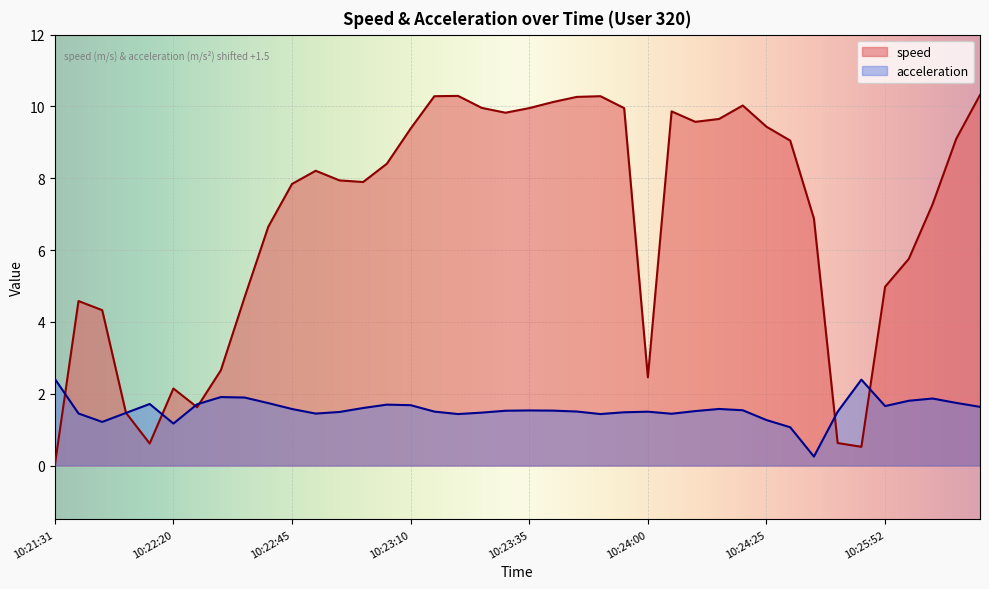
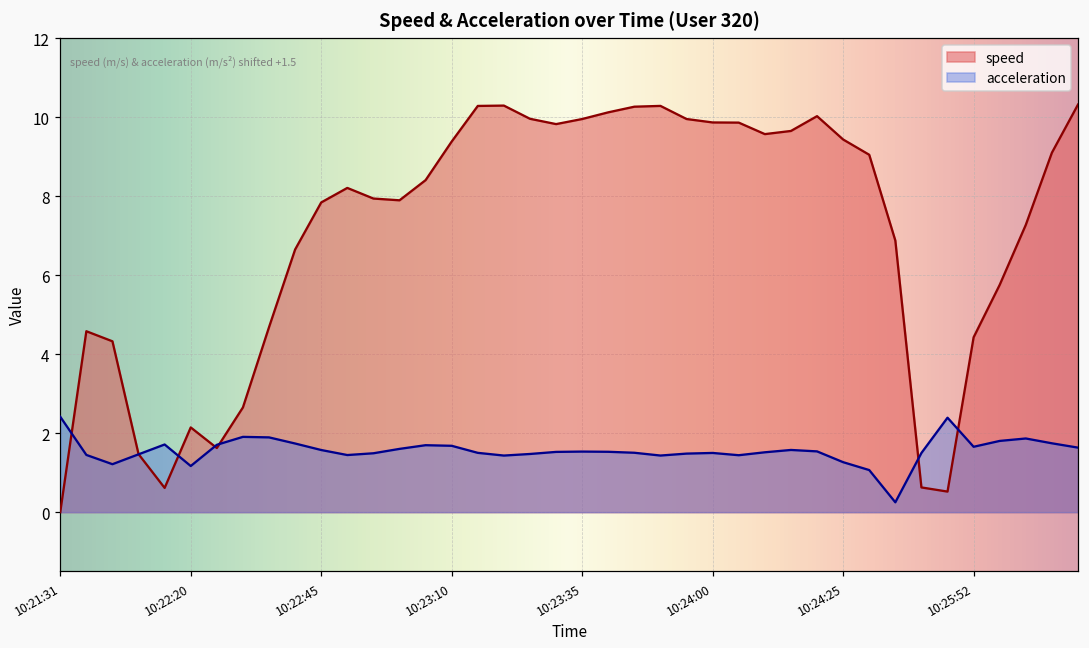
  {
    "speed": {
      "10:21:31": 0.0,
      "10:22:20": 2.1,
      "10:22:45": 7.8,
      "10:23:10": 9.4,
      "10:23:35": 10.0,
-     "10:24:00": 2.5,
+     "10:24:00": 9.9,
      "10:24:25": 9.4,
-     "10:25:52": 5.0
+     "10:25:52": 4.4
    },
    "acceleration": {
      "10:21:31": 2.4,
      "10:22:20": 1.2,
      "10:22:45": 1.6,
      "10:23:10": 1.7,
      "10:23:35": 1.5,
      "10:24:00": 1.5,
      "10:24:25": 1.3,
      "10:25:52": 1.7
    }
  }
